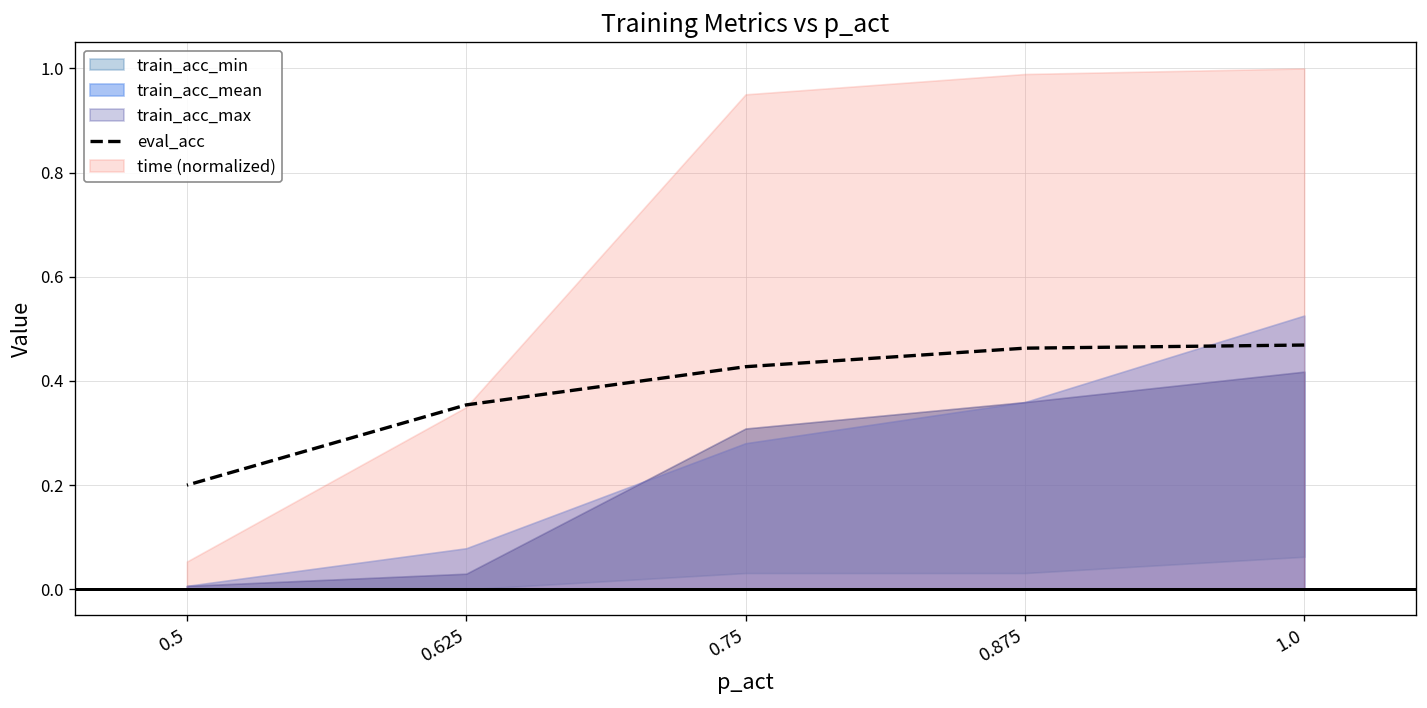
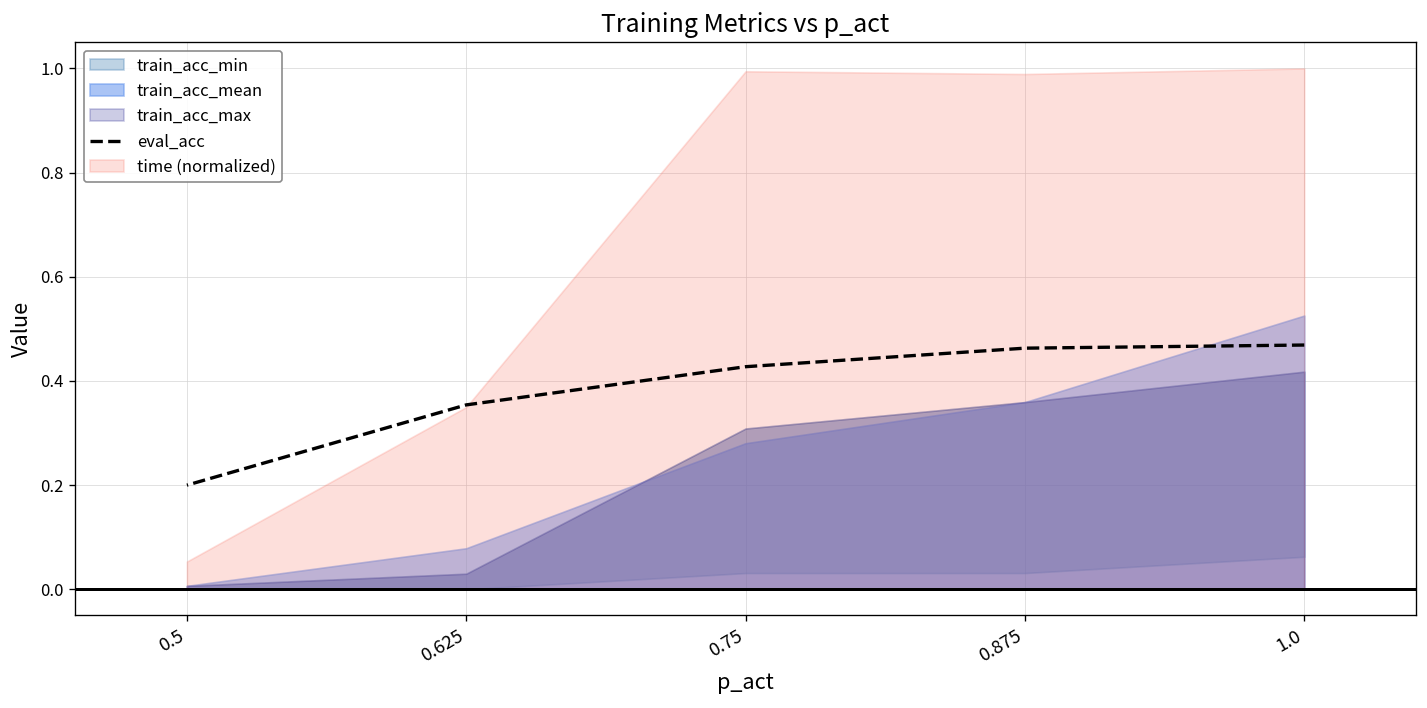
  {
    "eval_acc": {
      "0.5": 0.20,
      "0.75": 0.43,
      "0.875": 0.46,
      "1.0": 0.47
    },
    "time (normalized)": {
      "0.5": 0.05,
-     "0.75": 0.95,
+     "0.75": 0.99,
      "0.875": 0.99,
      "1.0": 1.00
    }
  }
